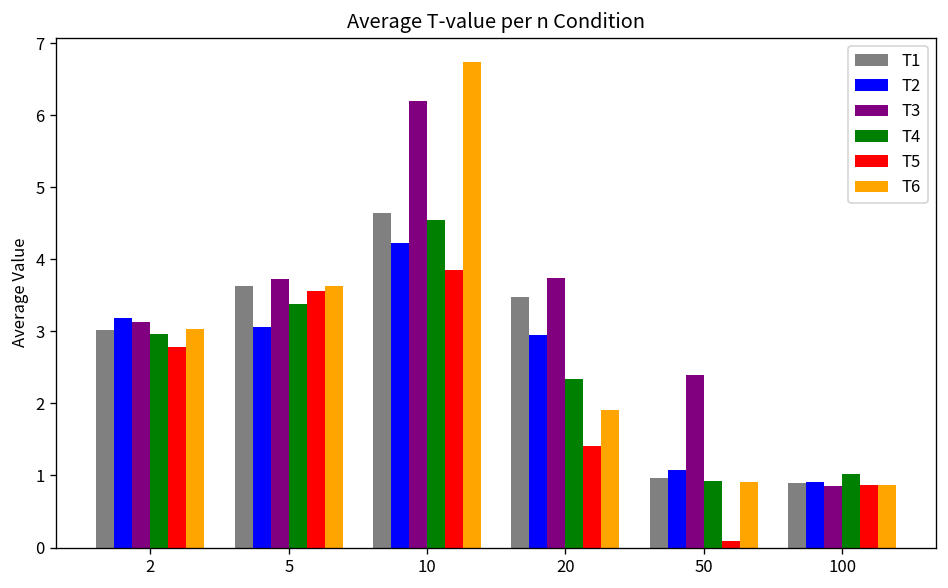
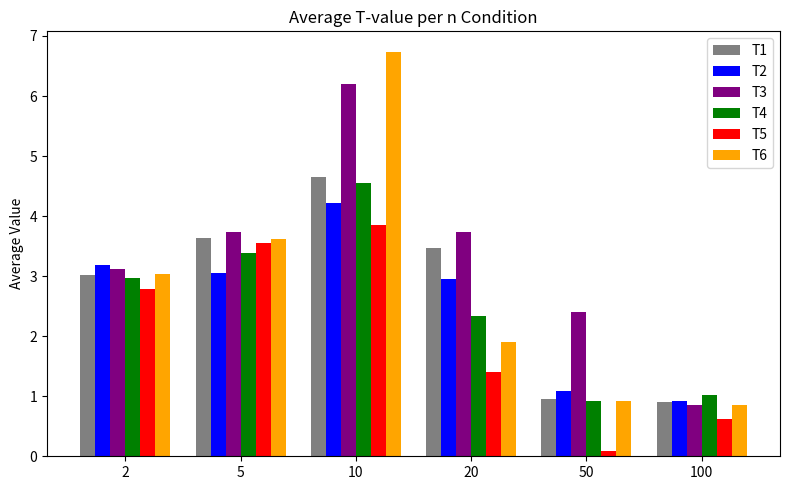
  {
    "T1": {
      "2": 3.0,
      "5": 3.6,
      "10": 4.6,
      "20": 3.5,
      "50": 1.0,
      "100": 0.9
    },
    "T2": {
      "2": 3.2,
      "5": 3.1,
      "10": 4.2,
      "20": 3.0,
      "50": 1.1,
      "100": 0.9
    },
    "T3": {
      "2": 3.1,
      "5": 3.7,
      "10": 6.2,
      "20": 3.7,
      "50": 2.4,
      "100": 0.9
    },
    "T4": {
      "2": 3.0,
      "5": 3.4,
      "10": 4.5,
      "20": 2.3,
      "50": 0.9,
      "100": 1.0
    },
    "T5": {
      "2": 2.8,
      "5": 3.6,
      "10": 3.9,
      "20": 1.4,
      "50": 0.1,
-     "100": 0.9
+     "100": 0.6
    },
    "T6": {
      "2": 3.0,
      "5": 3.6,
      "10": 6.7,
      "20": 1.9,
      "50": 0.9,
      "100": 0.9
    }
  }
